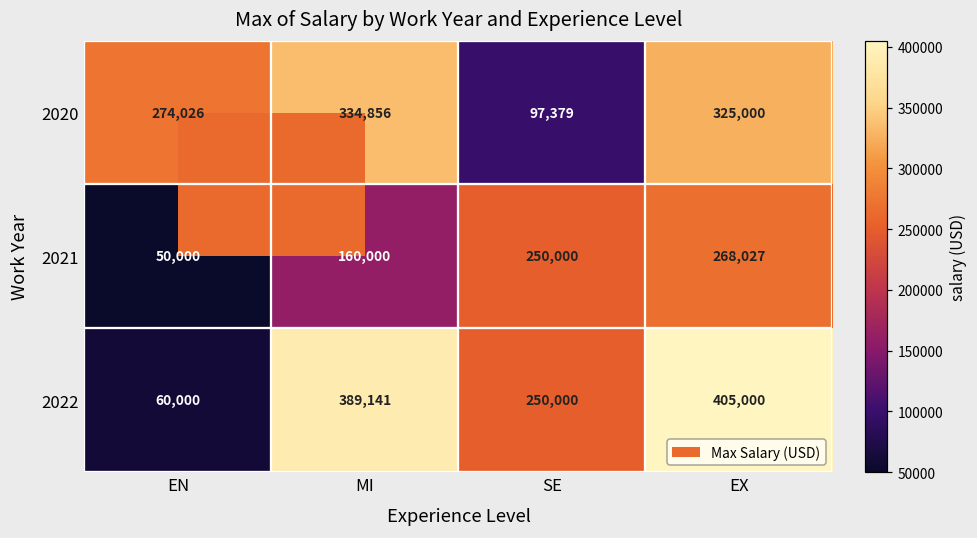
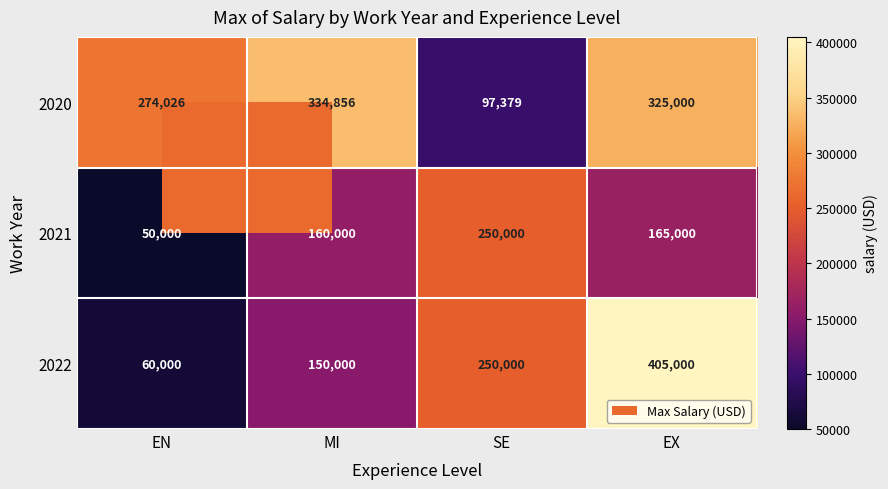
  {
    "2020": {
      "SE": "97,379",
      "EX": "325,000"
    },
    "2021": {
      "SE": "250,000",
-     "EX": "268,027"
+     "EX": "165,000"
    },
    "2022": {
      "EN": "60,000",
-     "MI": "389,141",
+     "MI": "150,000",
      "SE": "250,000",
      "EX": "405,000"
    }
  }
